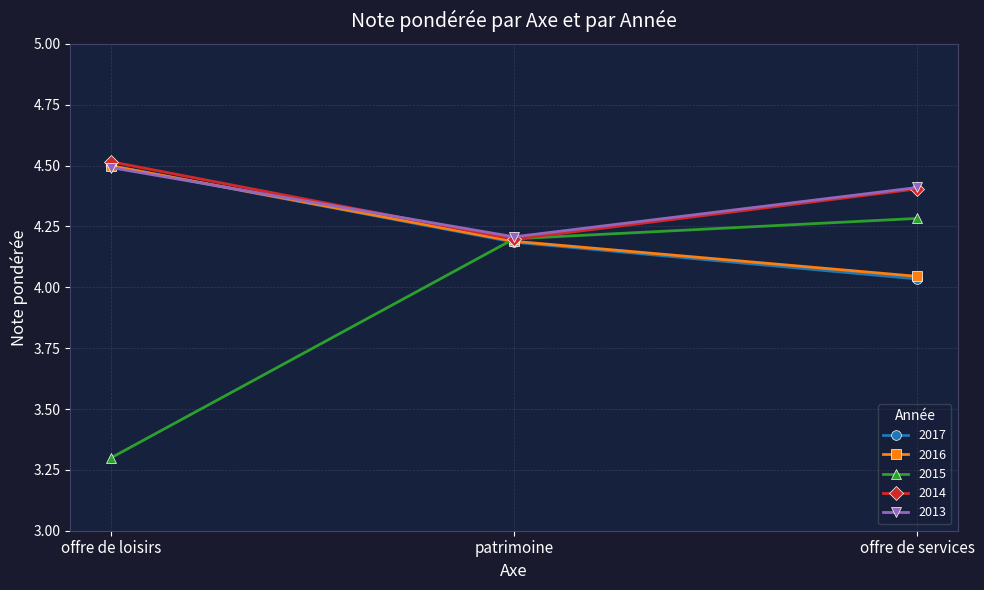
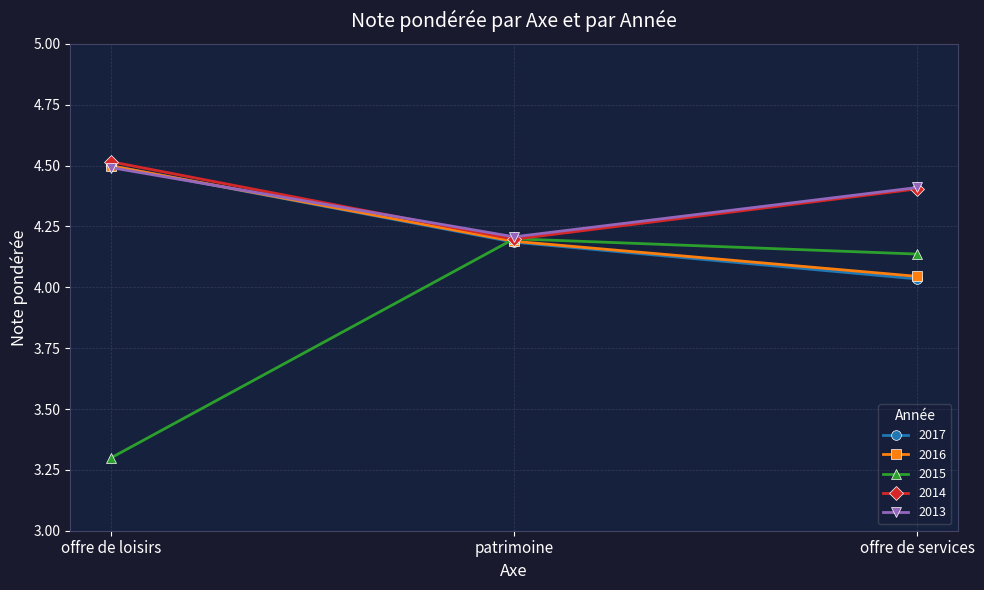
  {
    "2017": {
      "offre de services": 4.03
    },
    "2016": {
      "offre de services": 4.04
    },
    "2015": {
      "offre de loisirs": 3.30,
-     "offre de services": 4.28
+     "offre de services": 4.14
    },
    "2014": {
      "offre de loisirs": 4.52
    }
  }
